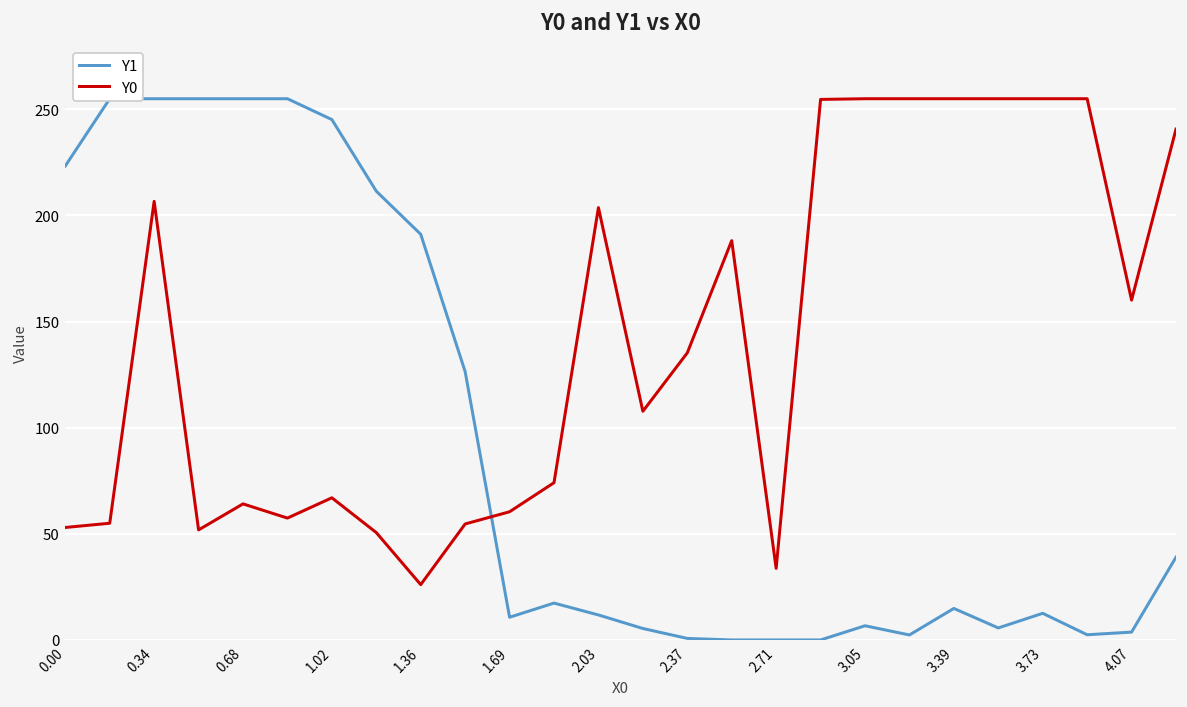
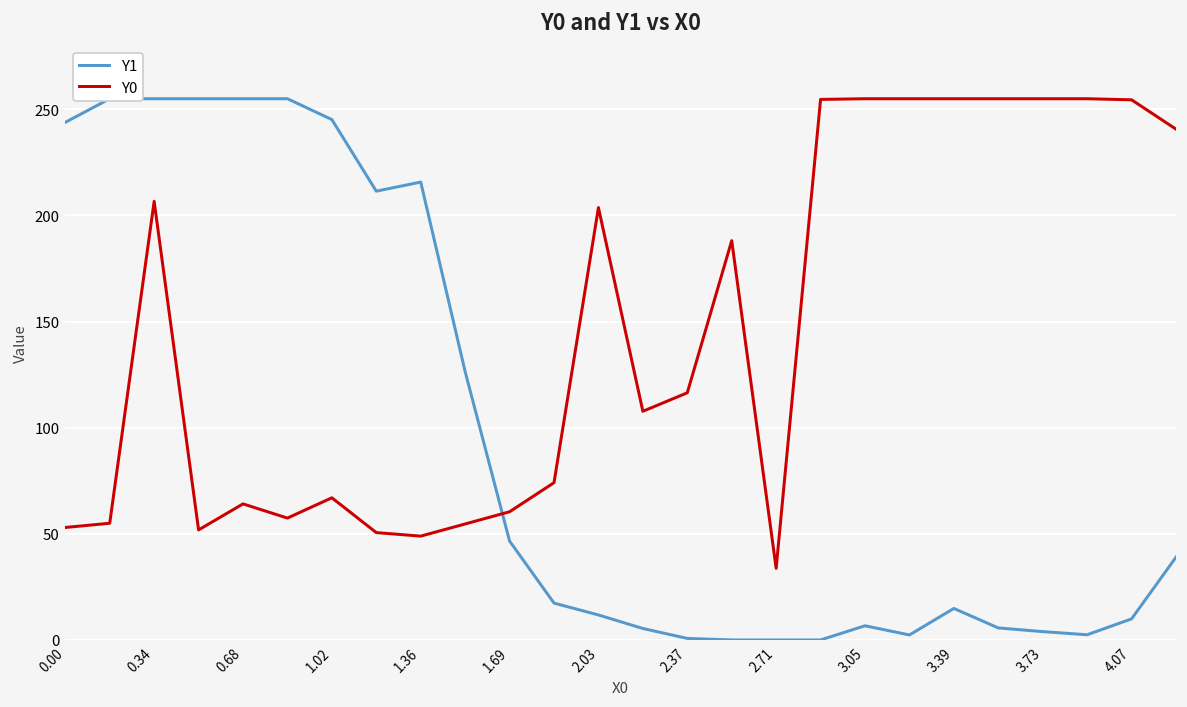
  {
    "Y1": {
-     "0.00": 223,
+     "0.00": 244,
      "0.34": 255,
      "0.68": 255,
      "1.02": 245,
-     "1.36": 191,
-     "1.69": 11,
+     "1.36": 216,
+     "1.69": 47,
      "2.03": 12,
      "2.37": 1,
      "2.71": 0,
      "3.05": 7,
      "3.39": 15,
-     "3.73": 13,
-     "4.07": 4
+     "3.73": 4,
+     "4.07": 10
    },
    "Y0": {
      "0.00": 53,
      "0.34": 207,
      "0.68": 64,
      "1.02": 67,
-     "1.36": 26,
+     "1.36": 49,
      "1.69": 60,
      "2.03": 204,
-     "2.37": 135,
+     "2.37": 116,
      "2.71": 34,
      "3.05": 255,
      "3.39": 255,
      "3.73": 255,
-     "4.07": 160
+     "4.07": 254
    }
  }
